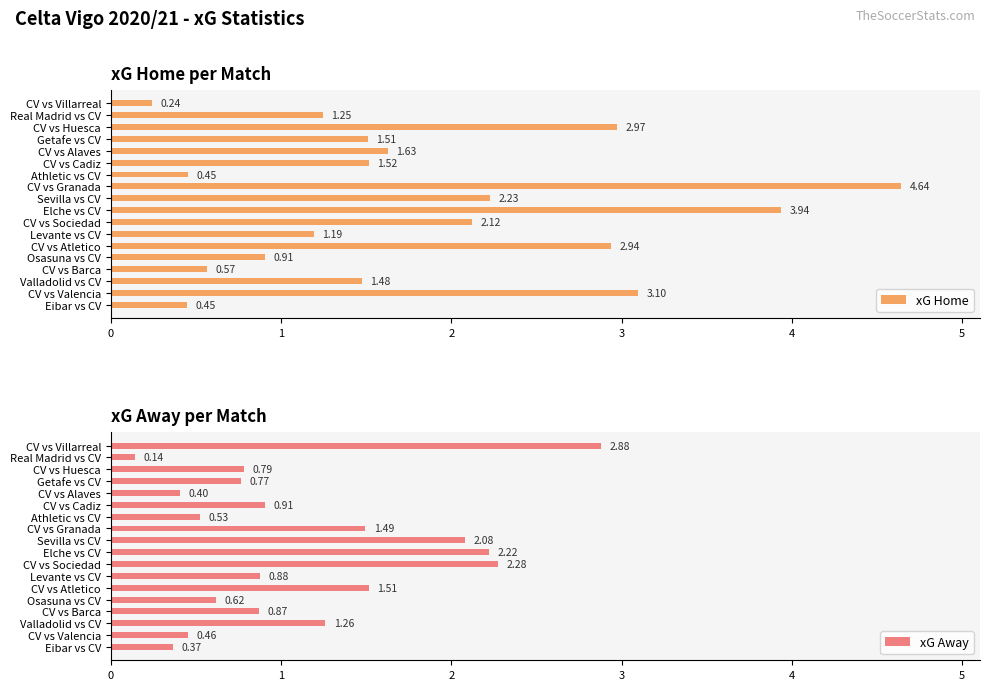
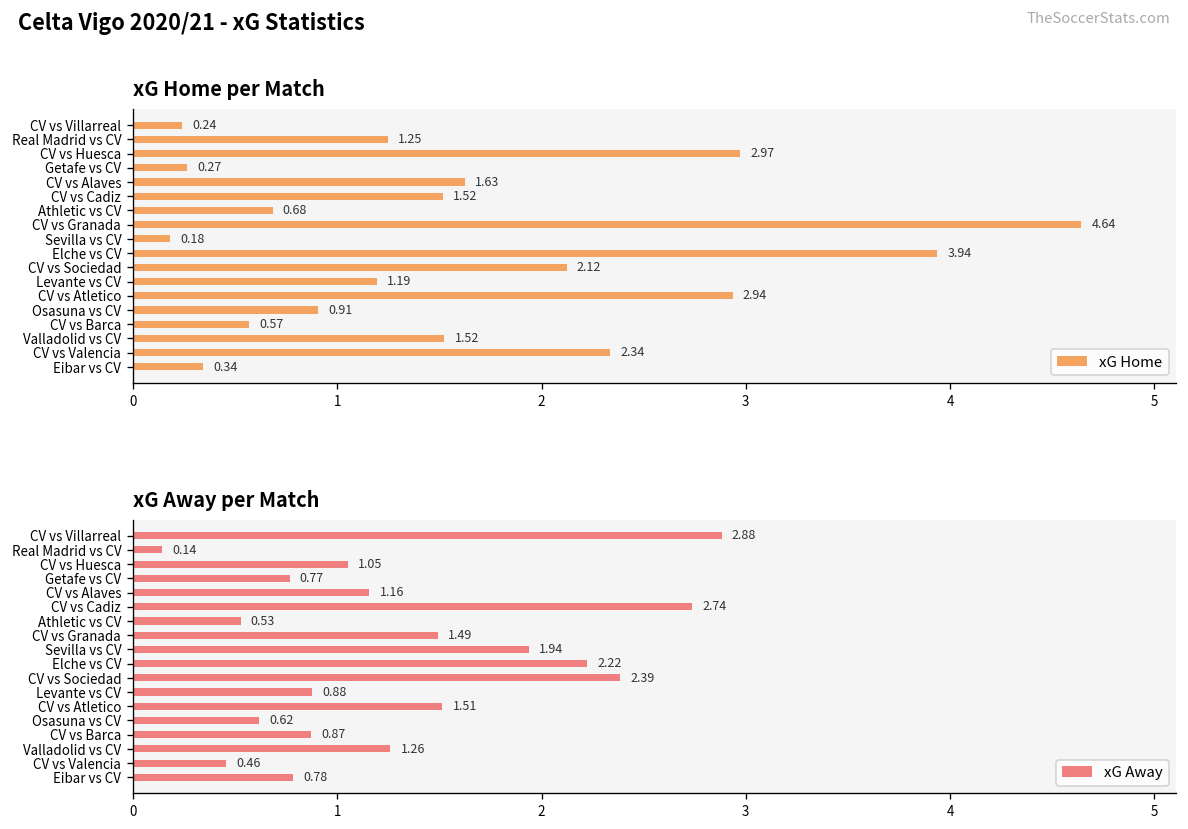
  {
    "xG Home per Match": {
      "CV vs Villarreal": 0.24,
      "Real Madrid vs CV": 1.25,
      "CV vs Huesca": 2.97,
-     "Getafe vs CV": 1.51,
+     "Getafe vs CV": 0.27,
      "CV vs Alaves": 1.63,
      "CV vs Cadiz": 1.52,
-     "Athletic vs CV": 0.45,
+     "Athletic vs CV": 0.68,
      "CV vs Granada": 4.64,
-     "Sevilla vs CV": 2.23,
+     "Sevilla vs CV": 0.18,
      "Elche vs CV": 3.94,
      "CV vs Sociedad": 2.12,
      "Levante vs CV": 1.19,
      "CV vs Atletico": 2.94,
      "Osasuna vs CV": 0.91,
      "CV vs Barca": 0.57,
-     "Valladolid vs CV": 1.48,
-     "CV vs Valencia": 3.10,
-     "Eibar vs CV": 0.45
+     "Valladolid vs CV": 1.52,
+     "CV vs Valencia": 2.34,
+     "Eibar vs CV": 0.34
    },
    "xG Away per Match": {
      "CV vs Villarreal": 2.88,
      "Real Madrid vs CV": 0.14,
-     "CV vs Huesca": 0.79,
+     "CV vs Huesca": 1.05,
      "Getafe vs CV": 0.77,
-     "CV vs Alaves": 0.40,
-     "CV vs Cadiz": 0.91,
+     "CV vs Alaves": 1.16,
+     "CV vs Cadiz": 2.74,
      "Athletic vs CV": 0.53,
      "CV vs Granada": 1.49,
-     "Sevilla vs CV": 2.08,
+     "Sevilla vs CV": 1.94,
      "Elche vs CV": 2.22,
-     "CV vs Sociedad": 2.28,
+     "CV vs Sociedad": 2.39,
      "Levante vs CV": 0.88,
      "CV vs Atletico": 1.51,
      "Osasuna vs CV": 0.62,
      "CV vs Barca": 0.87,
      "Valladolid vs CV": 1.26,
      "CV vs Valencia": 0.46,
-     "Eibar vs CV": 0.37
+     "Eibar vs CV": 0.78
    }
  }
